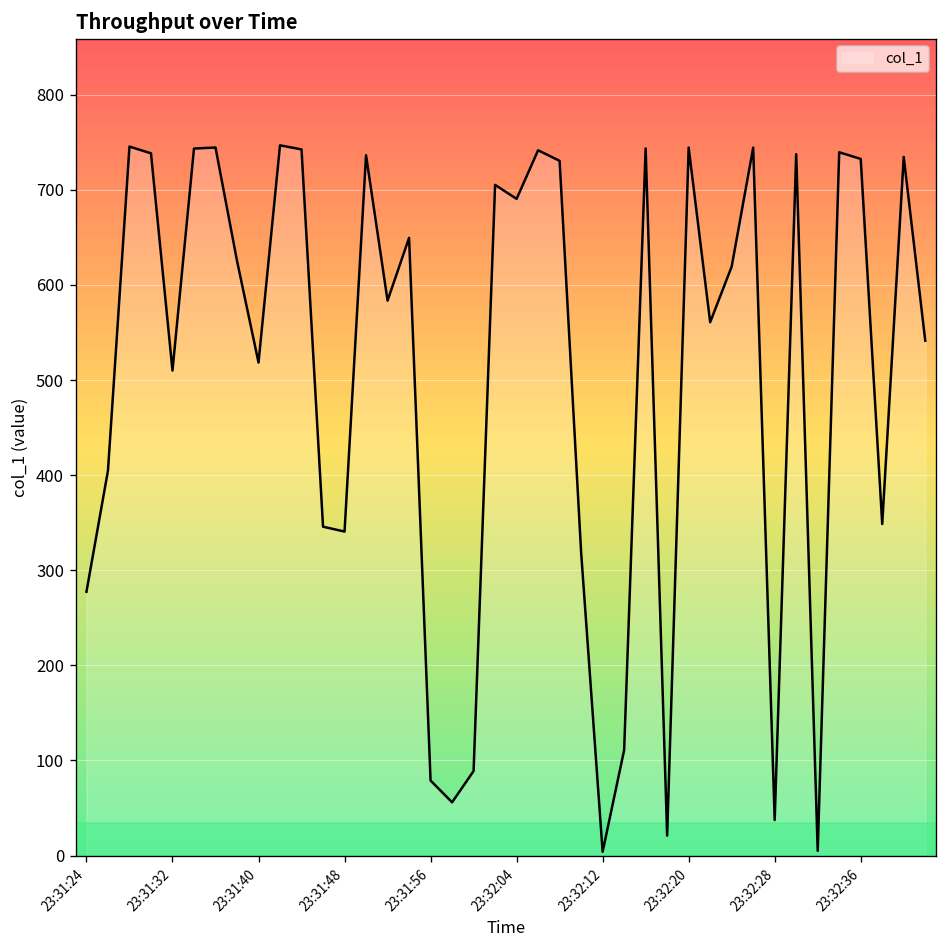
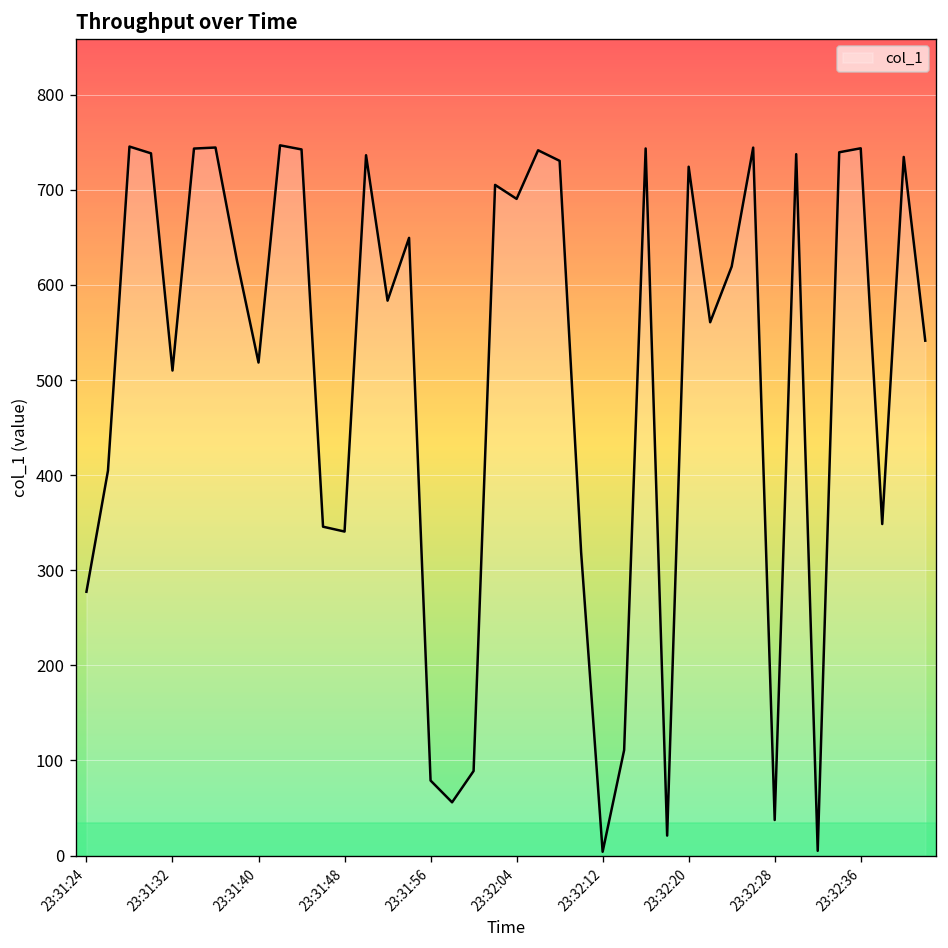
  {
    "23:31:24": 280,
    "23:31:32": 510,
    "23:31:40": 520,
    "23:31:48": 340,
    "23:31:56": 80,
    "23:32:04": 690,
-   "23:32:20": 740,
+   "23:32:20": 720,
    "23:32:28": 40,
-   "23:32:36": 730
+   "23:32:36": 740
  }
